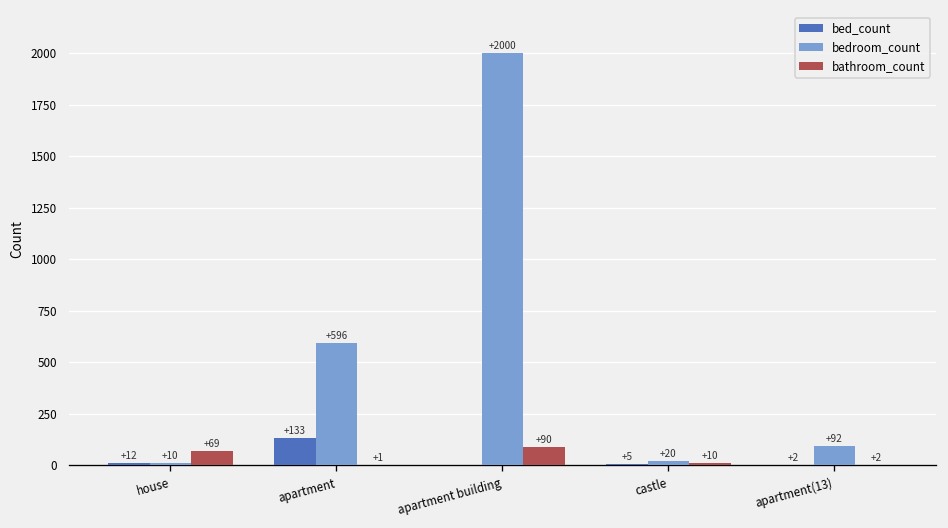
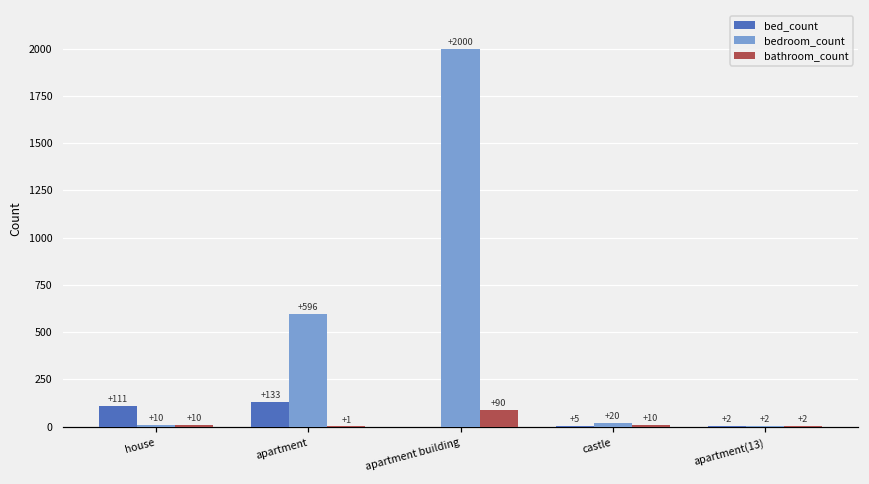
  {
    "bed_count": {
-     "house": "+12",
+     "house": "+111",
      "apartment": "+133",
      "castle": "+5",
      "apartment(13)": "+2"
    },
    "bedroom_count": {
      "house": "+10",
      "apartment": "+596",
      "apartment building": "+2000",
      "castle": "+20",
-     "apartment(13)": "+92"
+     "apartment(13)": "+2"
    },
    "bathroom_count": {
-     "house": "+69",
+     "house": "+10",
      "apartment": "+1",
      "apartment building": "+90",
      "castle": "+10",
      "apartment(13)": "+2"
    }
  }
